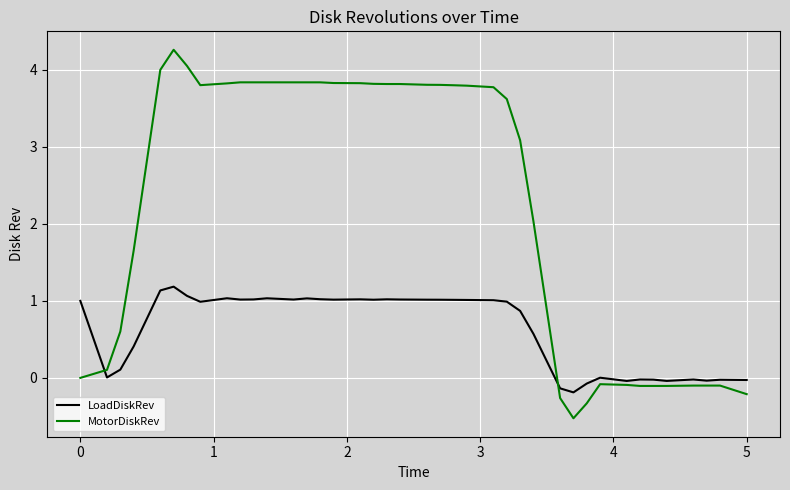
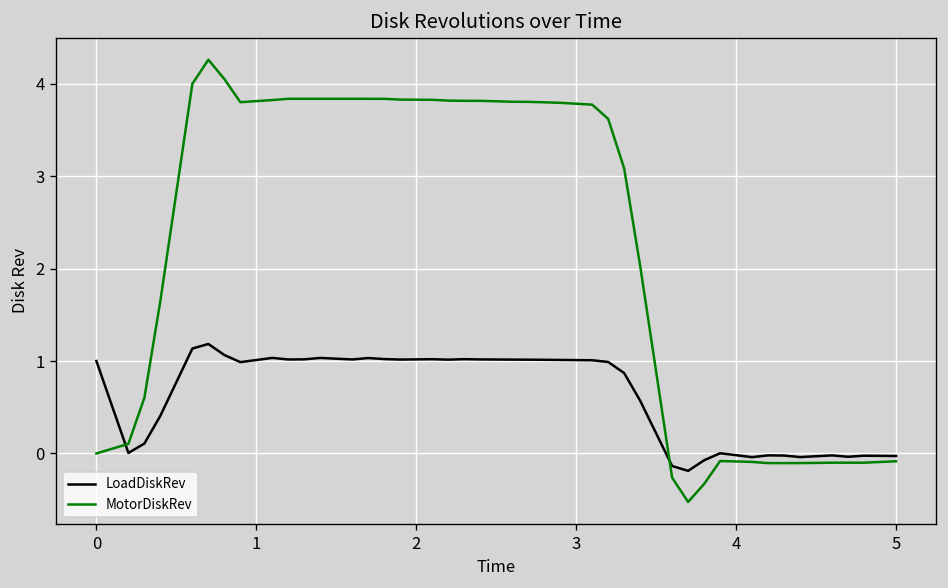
  {
    "LoadDiskRev": {
      "0": 1.0,
      "5": 0.0
    },
    "MotorDiskRev": {
      "0": 0.0,
-     "5": -0.2
+     "5": -0.1
    }
  }
